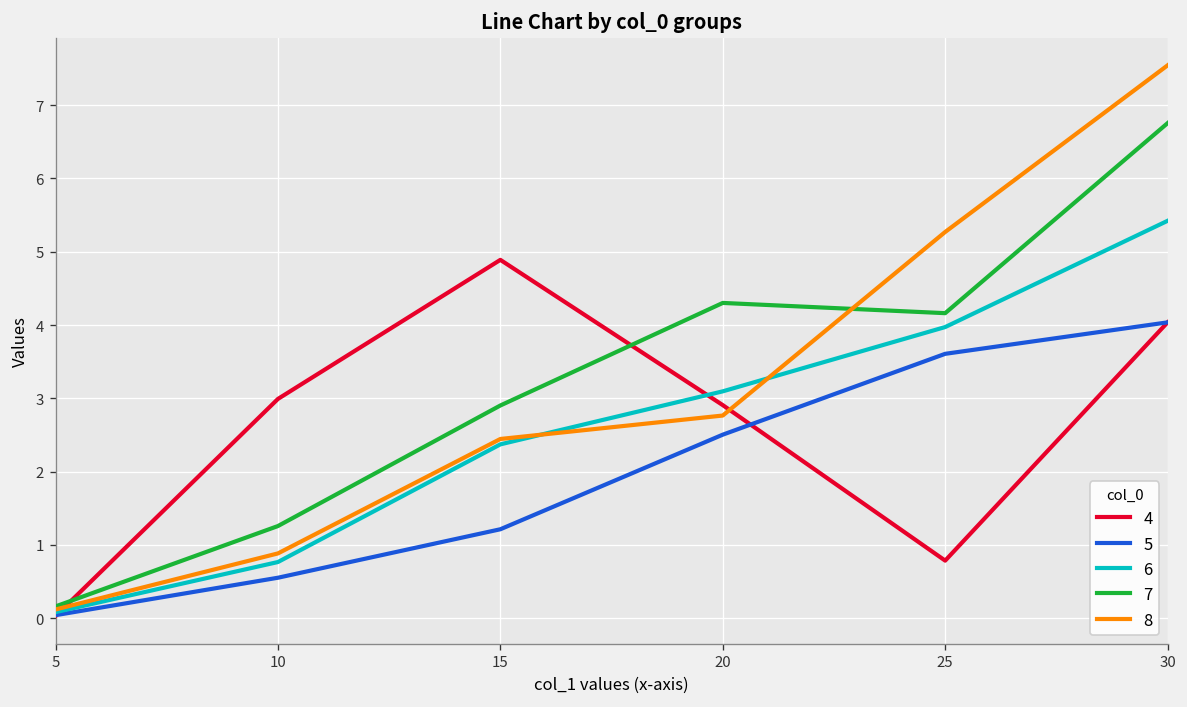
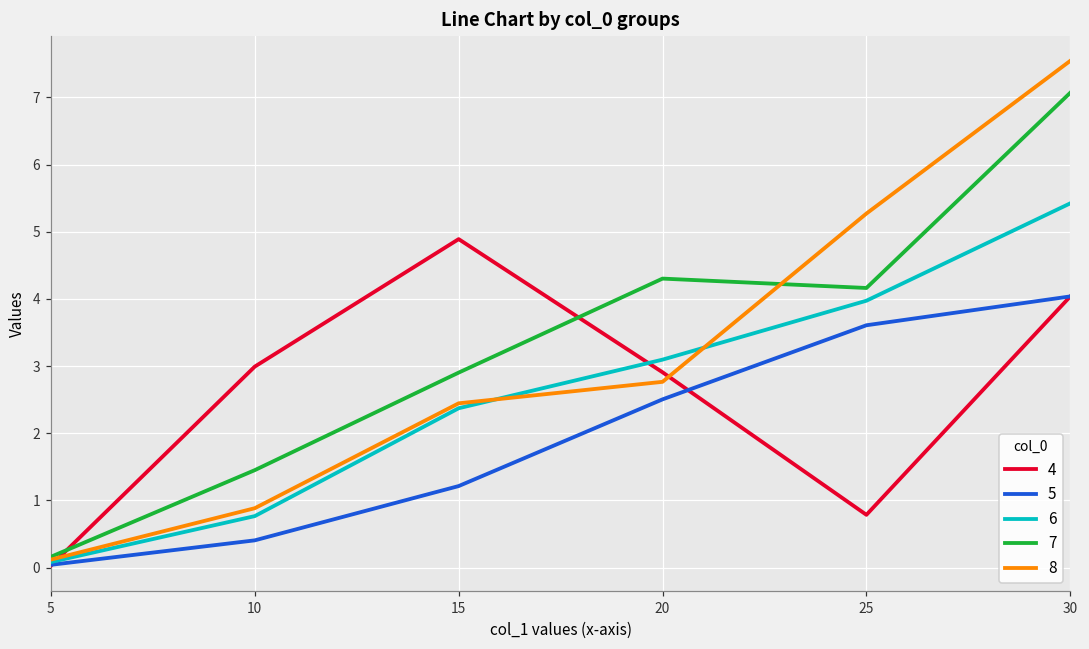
  {
    "4": {
      "10": 3.0,
      "15": 4.9,
      "20": 2.9,
      "25": 0.8
    },
    "5": {
-     "10": 0.6,
+     "10": 0.4,
      "15": 1.2,
      "20": 2.5,
      "25": 3.6
    },
    "6": {
      "10": 0.8,
      "15": 2.4,
      "20": 3.1,
      "25": 4.0,
      "30": 5.4
    },
    "7": {
-     "10": 1.3,
+     "10": 1.4,
      "15": 2.9,
      "20": 4.3,
      "25": 4.2,
-     "30": 6.8
+     "30": 7.1
    },
    "8": {
      "10": 0.9,
      "15": 2.4,
      "20": 2.8,
      "25": 5.3,
      "30": 7.5
    }
  }
